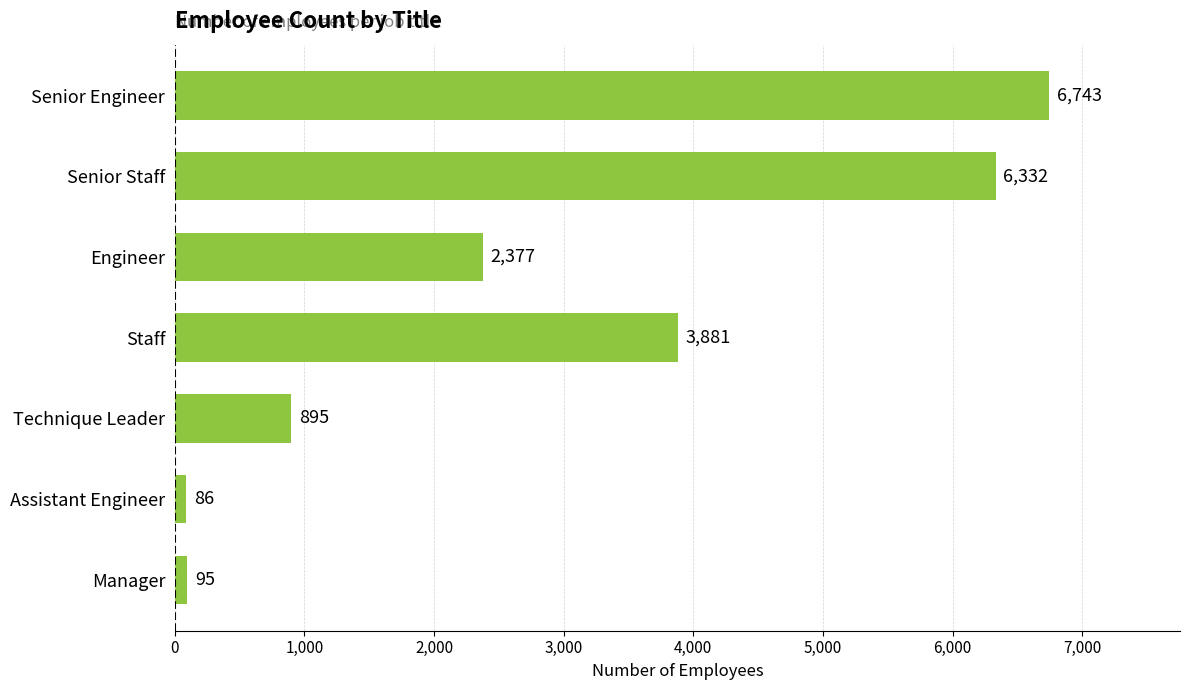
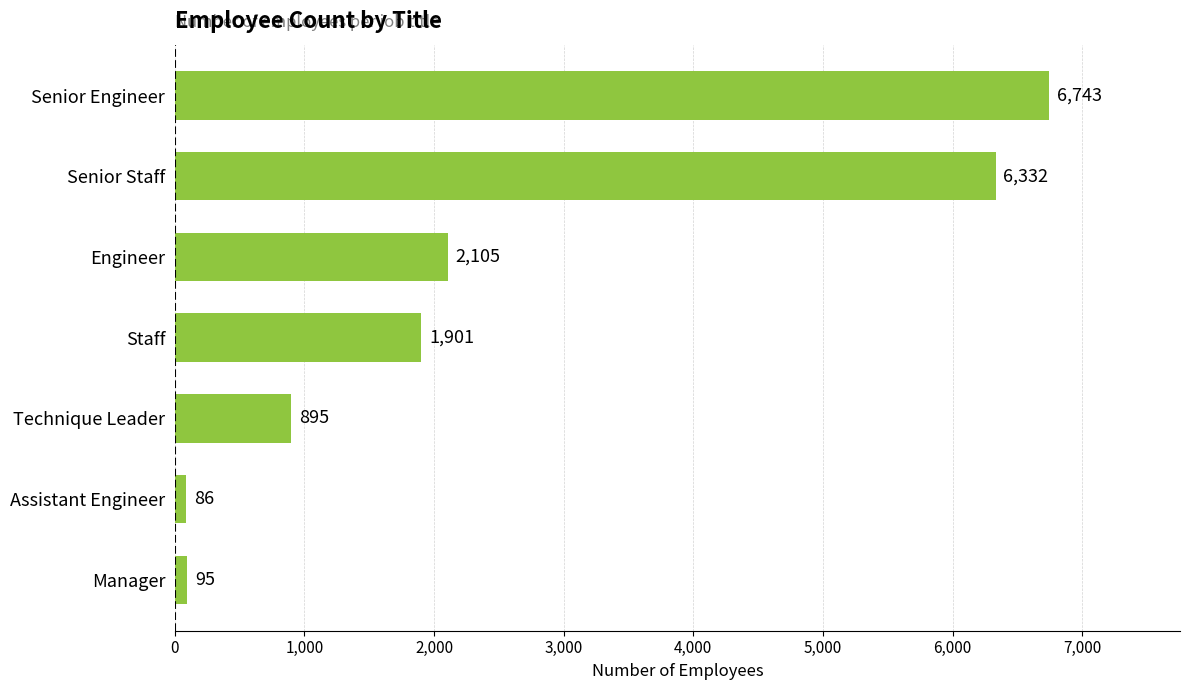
  {
    "Senior Engineer": "6,743",
    "Senior Staff": "6,332",
-   "Engineer": "2,377",
-   "Staff": "3,881",
+   "Engineer": "2,105",
+   "Staff": "1,901",
    "Technique Leader": "895",
    "Assistant Engineer": "86",
    "Manager": "95"
  }
